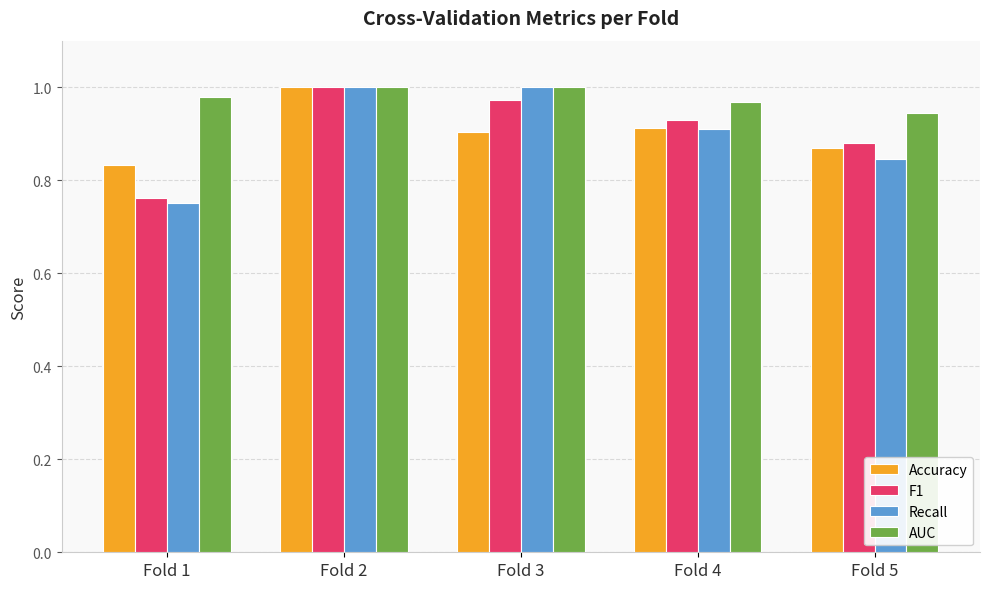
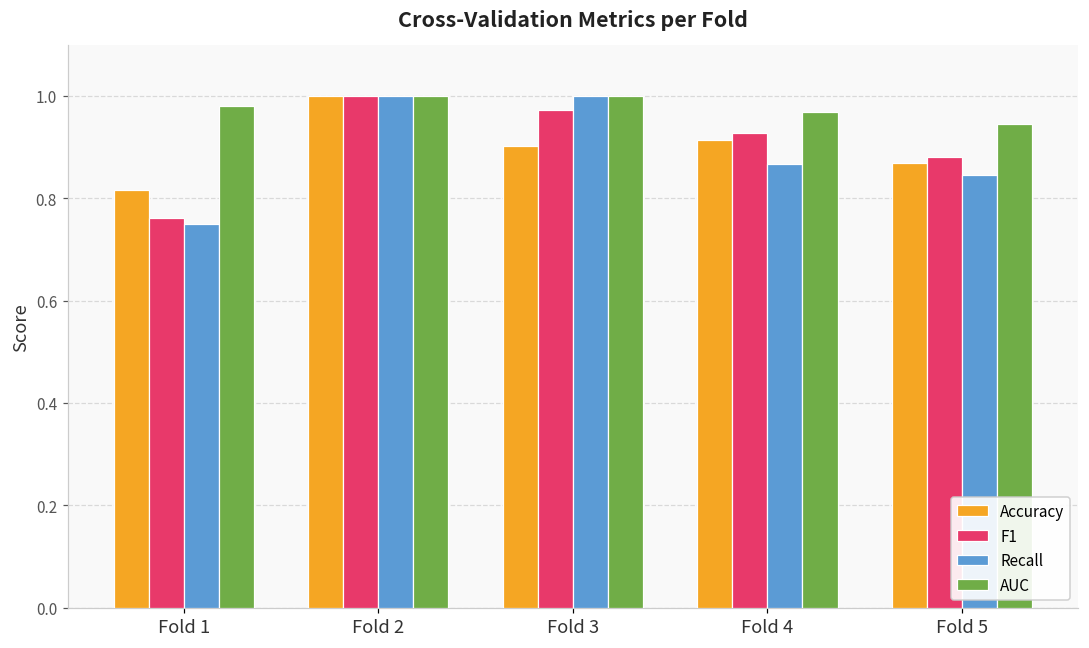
  {
    "Accuracy": {
-     "Fold 1": 0.83,
+     "Fold 1": 0.82,
      "Fold 2": 1.00,
      "Fold 3": 0.90,
      "Fold 4": 0.91,
      "Fold 5": 0.87
    },
    "F1": {
      "Fold 1": 0.76,
      "Fold 2": 1.00,
      "Fold 3": 0.97,
      "Fold 4": 0.93,
      "Fold 5": 0.88
    },
    "Recall": {
      "Fold 1": 0.75,
      "Fold 2": 1.00,
      "Fold 3": 1.00,
-     "Fold 4": 0.91,
+     "Fold 4": 0.87,
      "Fold 5": 0.85
    },
    "AUC": {
      "Fold 1": 0.98,
      "Fold 2": 1.00,
      "Fold 3": 1.00,
      "Fold 4": 0.97,
      "Fold 5": 0.95
    }
  }
